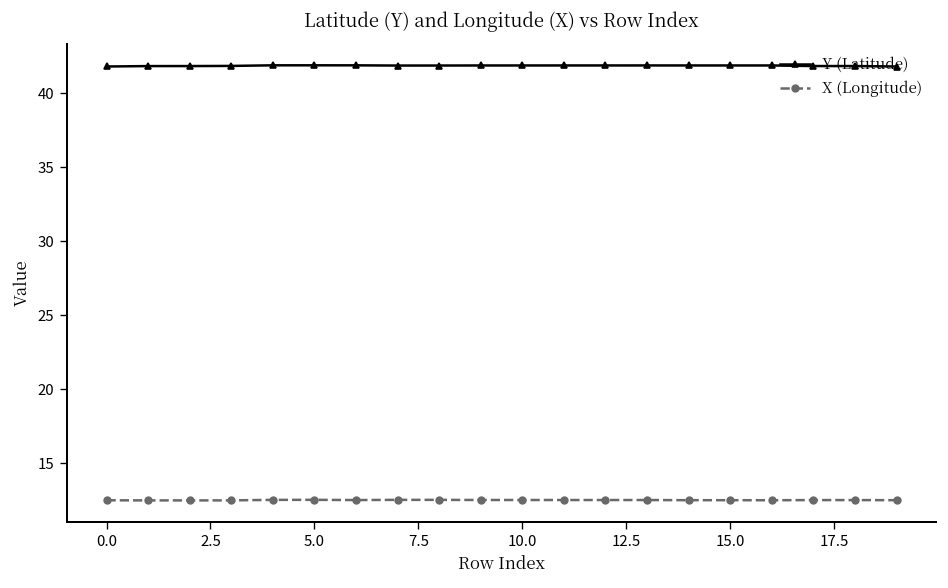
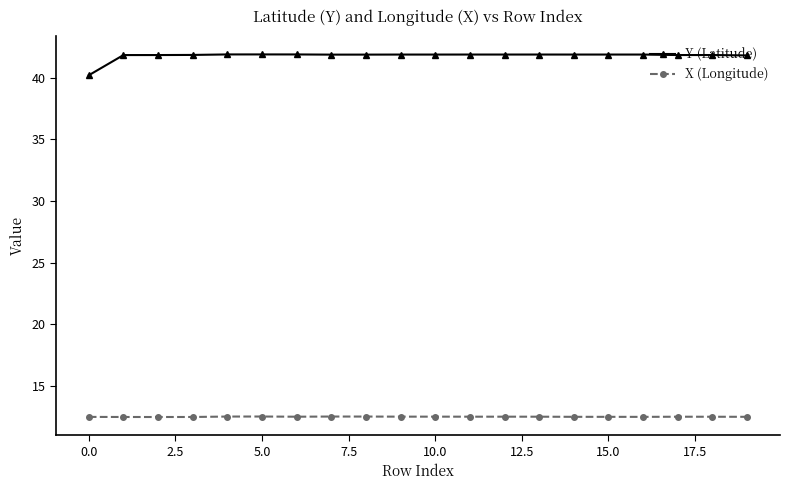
  {
    "Y (Latitude)": {
-     "0.0": 41.8,
+     "0.0": 40.2,
      "5.0": 41.9,
      "10.0": 41.9,
      "15.0": 41.9
    },
    "X (Longitude)": {
      "0.0": 12.5,
      "5.0": 12.5,
      "10.0": 12.5,
      "15.0": 12.5
    }
  }
